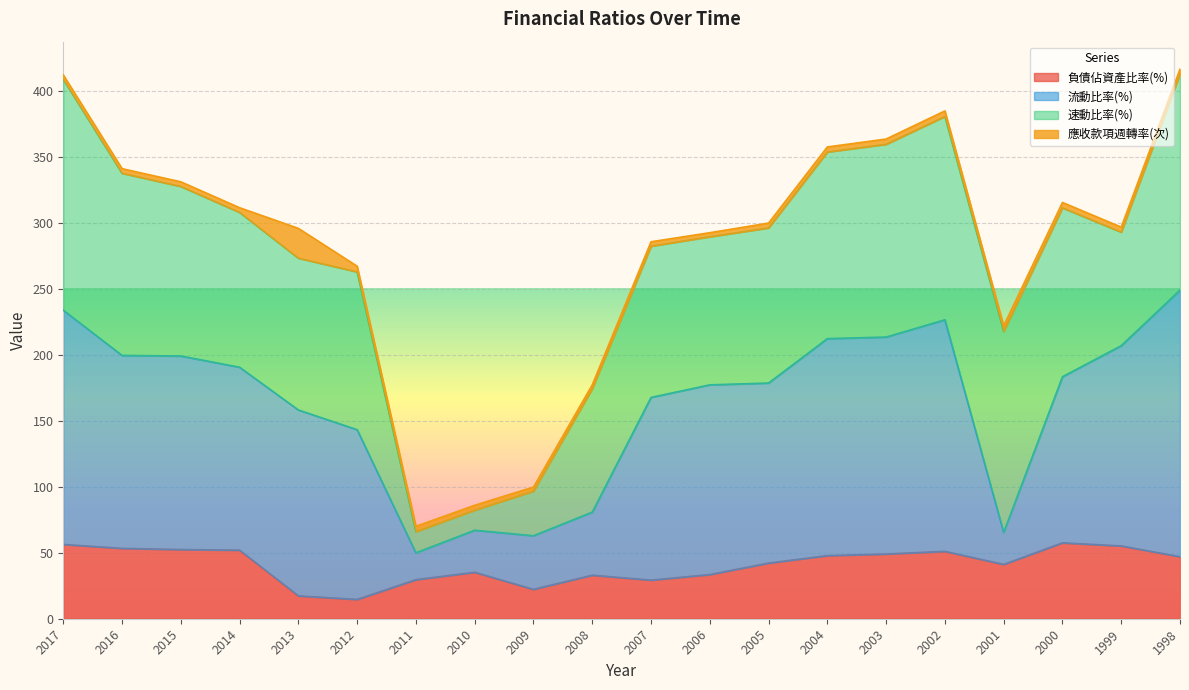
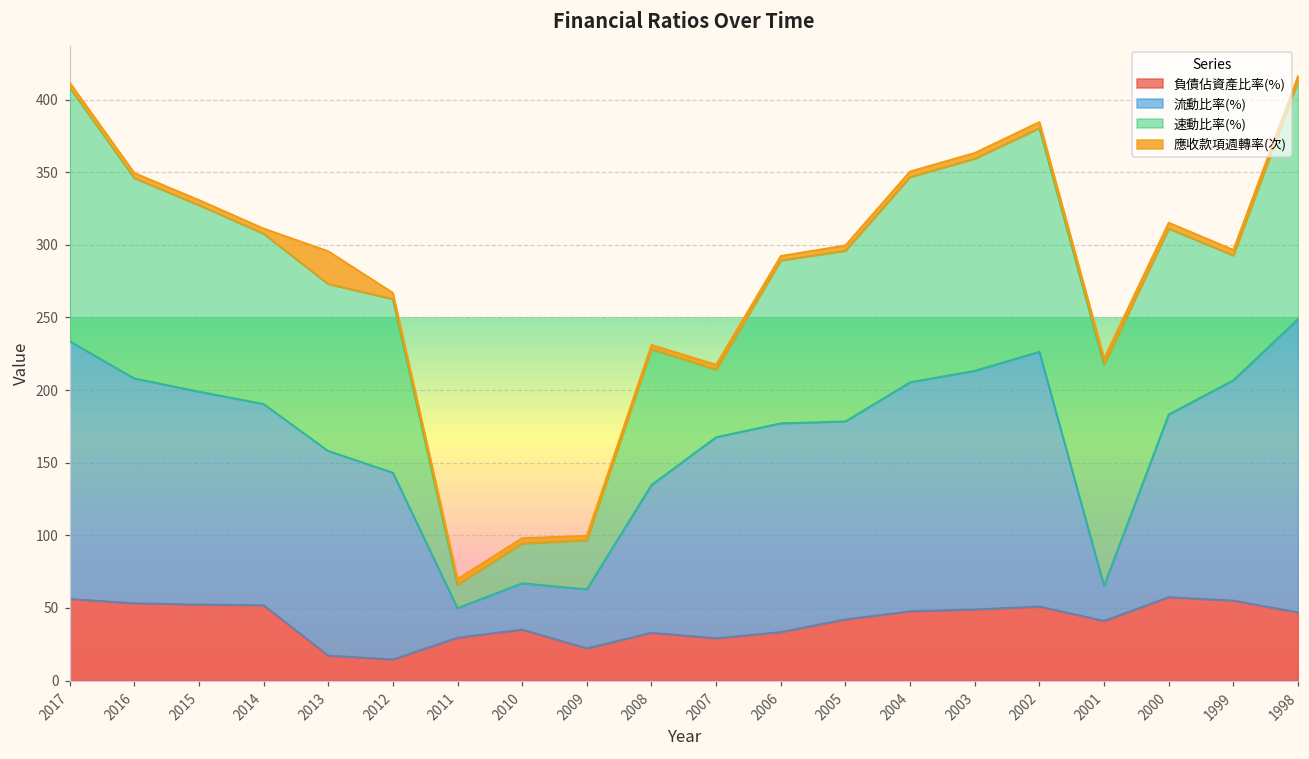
  {
    "負債佔資產比率(%)": {
      "2017": 56,
      "2016": 53,
      "2015": 52,
      "2014": 52,
      "2013": 17,
      "2012": 15,
      "2011": 30,
      "2010": 35,
      "2009": 22,
      "2008": 33,
      "2007": 29,
      "2006": 33,
      "2005": 42,
      "2004": 48,
      "2003": 49,
      "2002": 51,
      "2001": 41,
      "2000": 57,
      "1999": 55,
      "1998": 47
    },
    "流動比率(%)": {
      "2017": 177,
-     "2016": 146,
+     "2016": 155,
      "2015": 147,
      "2014": 139,
      "2013": 141,
      "2012": 129,
      "2011": 20,
      "2010": 32,
      "2009": 41,
-     "2008": 48,
+     "2008": 102,
      "2007": 138,
      "2006": 144,
      "2005": 136,
-     "2004": 164,
+     "2004": 158,
      "2003": 164,
      "2002": 175,
      "2001": 24,
      "2000": 126,
      "1999": 152,
      "1998": 202
    },
    "速動比率(%)": {
      "2017": 175,
      "2016": 138,
      "2015": 128,
      "2014": 117,
      "2013": 115,
      "2012": 119,
      "2011": 16,
-     "2010": 15,
+     "2010": 27,
      "2009": 34,
      "2008": 93,
-     "2007": 115,
+     "2007": 47,
      "2006": 112,
      "2005": 117,
      "2004": 141,
      "2003": 146,
      "2002": 154,
      "2001": 152,
      "2000": 128,
      "1999": 86,
      "1998": 164
    },
    "應收款項週轉率(次)": {
      "2017": 3,
      "2016": 3,
      "2015": 4,
      "2014": 4,
      "2013": 23,
      "2012": 4,
      "2011": 4,
      "2010": 4,
      "2009": 3,
      "2008": 3,
      "2007": 3,
      "2006": 3,
      "2005": 4,
      "2004": 4,
      "2003": 4,
      "2002": 4,
      "2001": 4,
      "2000": 4,
      "1999": 4,
      "1998": 4
    }
  }
